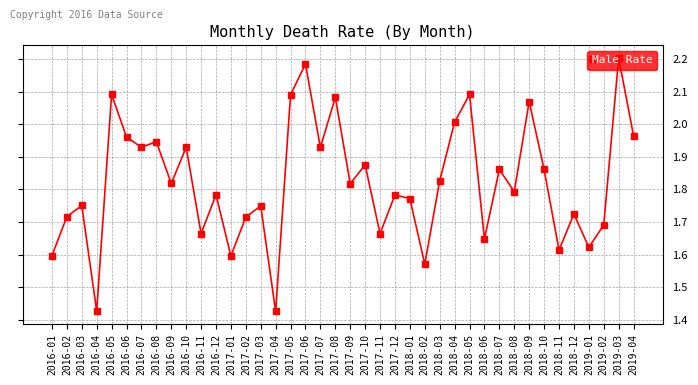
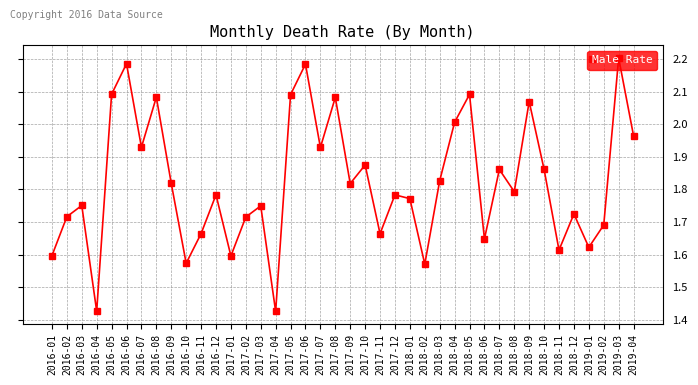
  {
    "2016-01": 1.60,
    "2016-02": 1.72,
    "2016-03": 1.75,
    "2016-04": 1.43,
    "2016-05": 2.09,
-   "2016-06": 1.96,
+   "2016-06": 2.19,
    "2016-07": 1.93,
-   "2016-08": 1.95,
+   "2016-08": 2.08,
    "2016-09": 1.82,
-   "2016-10": 1.93,
+   "2016-10": 1.57,
    "2016-11": 1.66,
    "2016-12": 1.78,
    "2017-01": 1.60,
    "2017-02": 1.72,
    "2017-03": 1.75,
    "2017-04": 1.43,
    "2017-05": 2.09,
    "2017-06": 2.18,
    "2017-07": 1.93,
    "2017-08": 2.08,
    "2017-09": 1.82,
    "2017-10": 1.88,
    "2017-11": 1.66,
    "2017-12": 1.78,
    "2018-01": 1.77,
    "2018-02": 1.57,
    "2018-03": 1.83,
    "2018-04": 2.01,
    "2018-05": 2.09,
    "2018-06": 1.65,
    "2018-07": 1.86,
    "2018-08": 1.79,
    "2018-09": 2.07,
    "2018-10": 1.86,
    "2018-11": 1.61,
    "2018-12": 1.72,
    "2019-01": 1.62,
    "2019-02": 1.69,
    "2019-04": 1.96
  }
